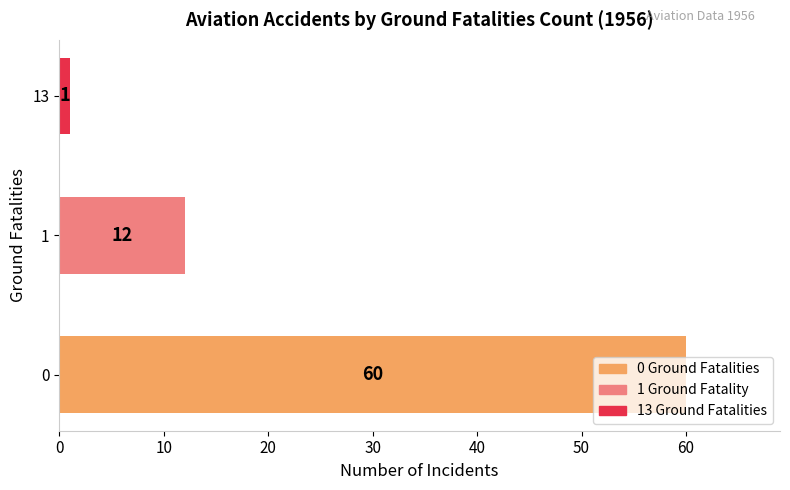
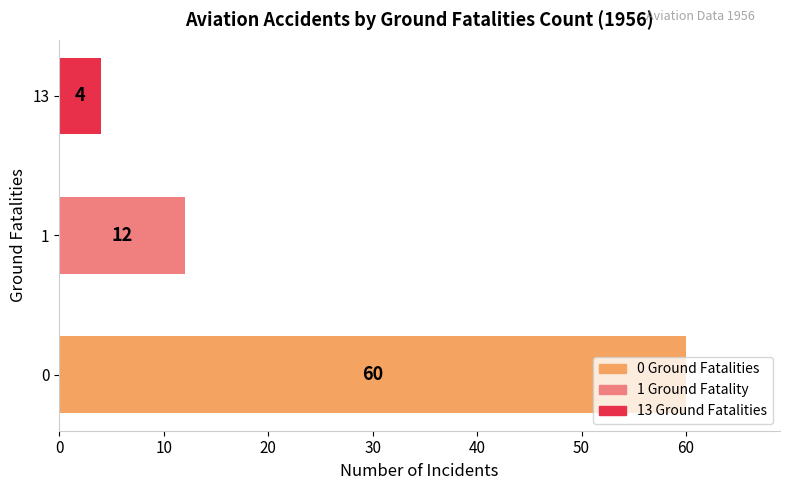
  {
-   "13": 1,
+   "13": 4,
    "1": 12
  }
